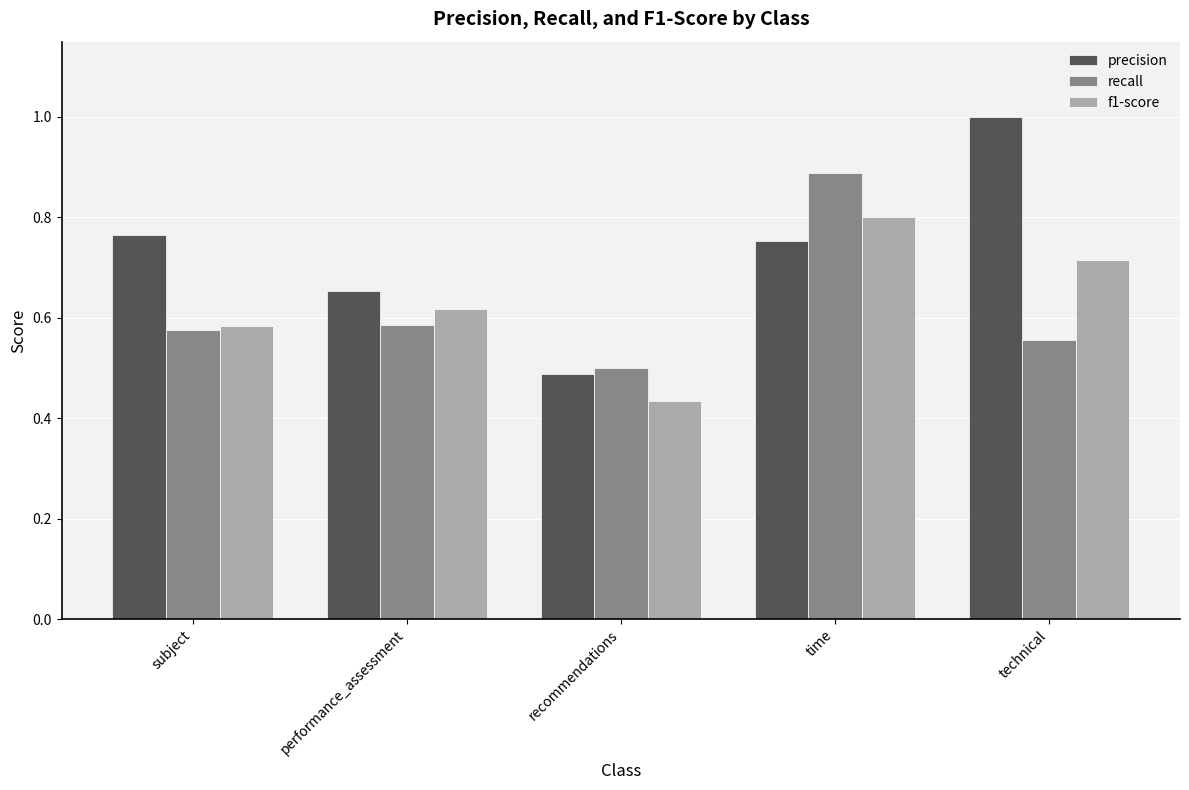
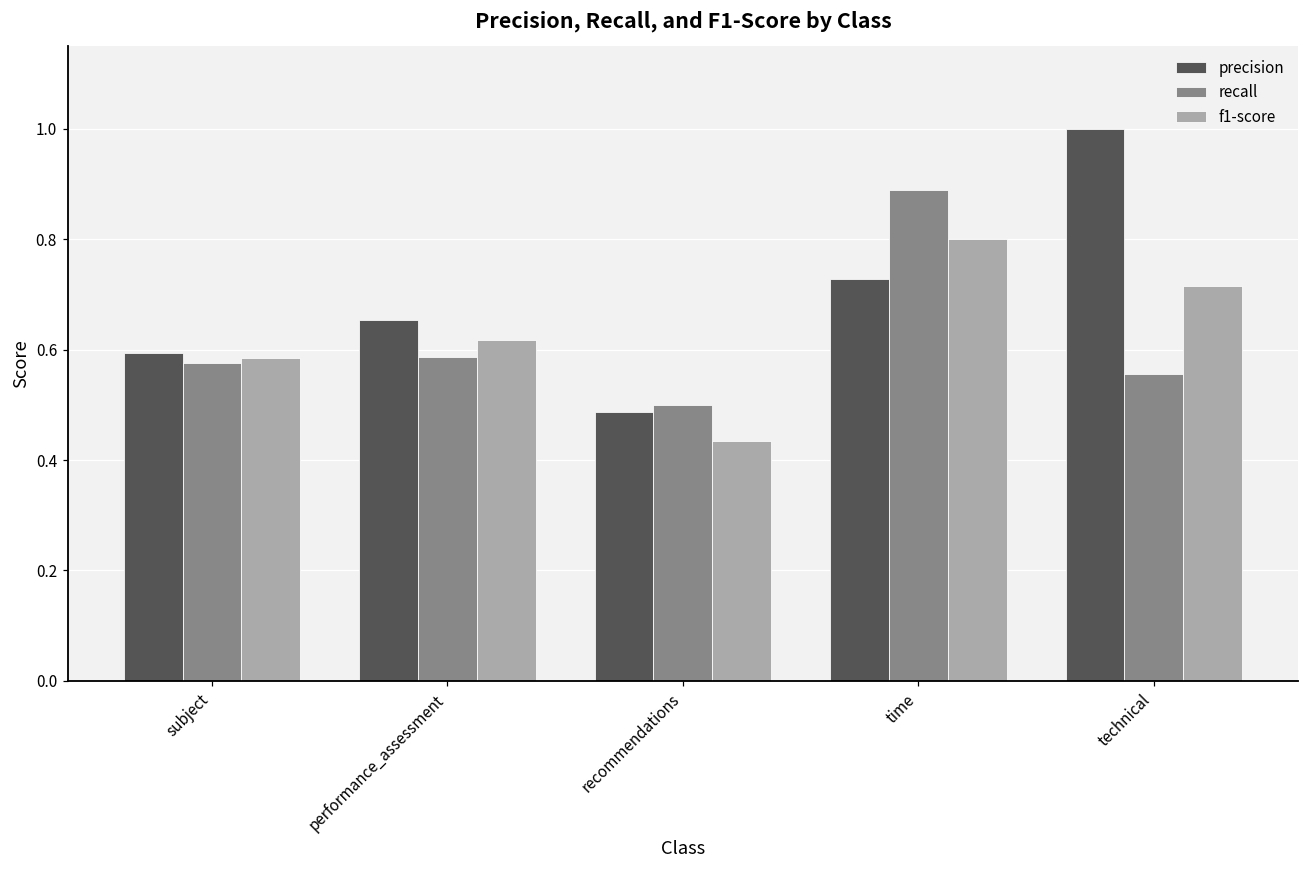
  {
    "precision": {
-     "subject": 0.76,
+     "subject": 0.59,
      "performance_assessment": 0.65,
      "recommendations": 0.49,
-     "time": 0.75,
+     "time": 0.73,
      "technical": 1.00
    }
  }
